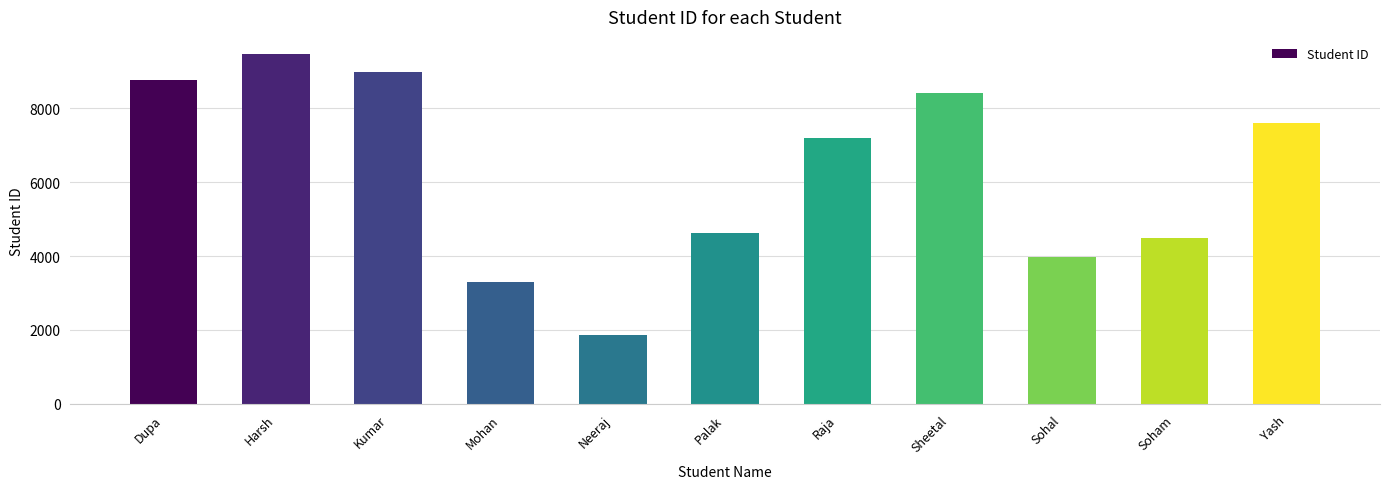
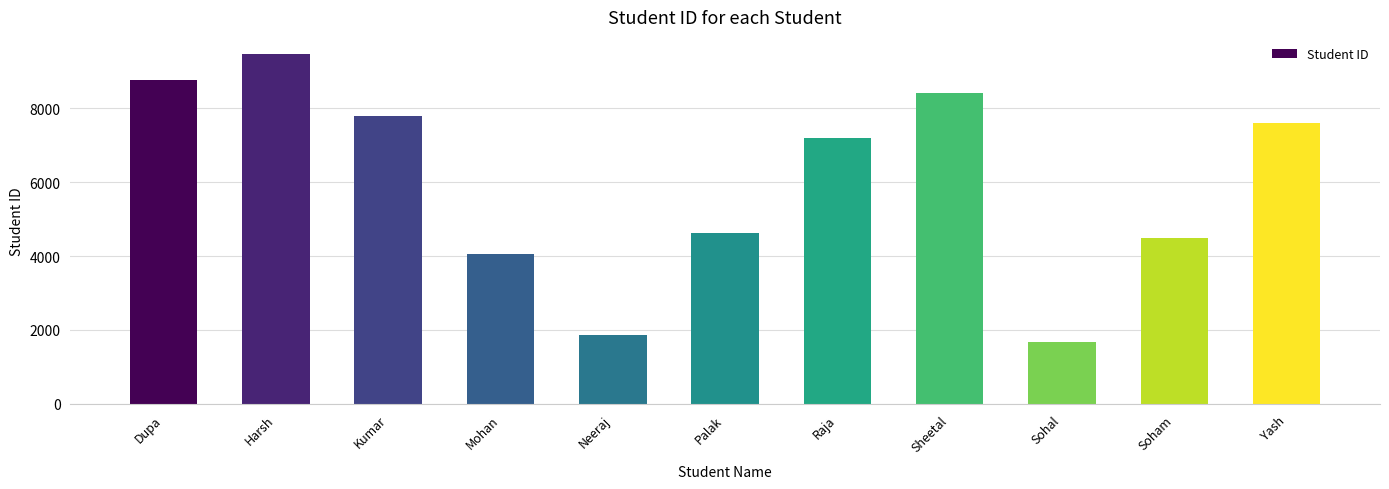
  {
    "Dupa": 8800,
    "Harsh": 9500,
-   "Kumar": 9000,
-   "Mohan": 3300,
+   "Kumar": 7800,
+   "Mohan": 4000,
    "Neeraj": 1900,
    "Palak": 4600,
    "Raja": 7200,
    "Sheetal": 8400,
-   "Sohal": 4000,
+   "Sohal": 1700,
    "Soham": 4500,
    "Yash": 7600
  }
